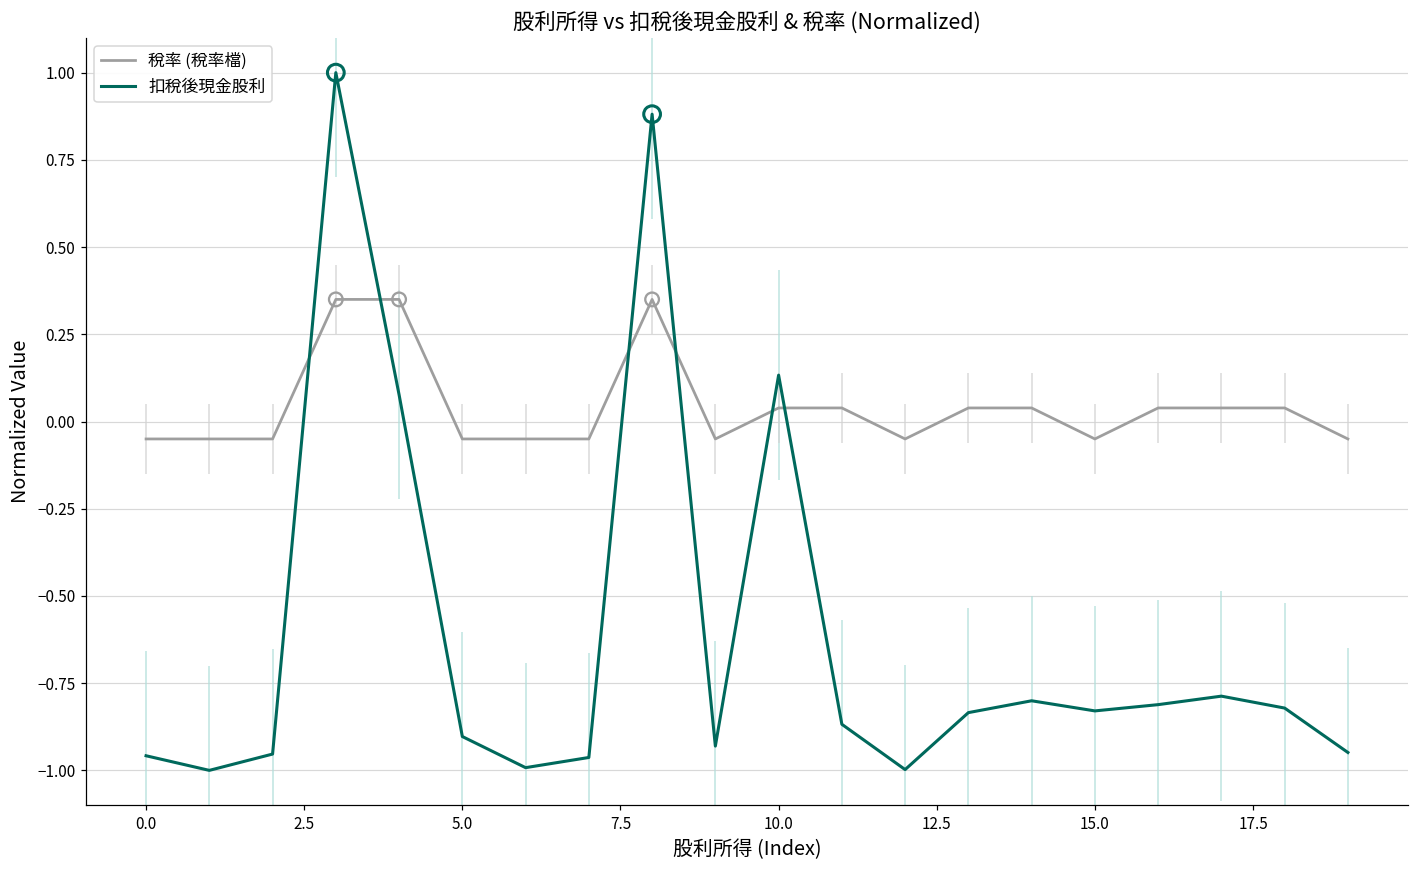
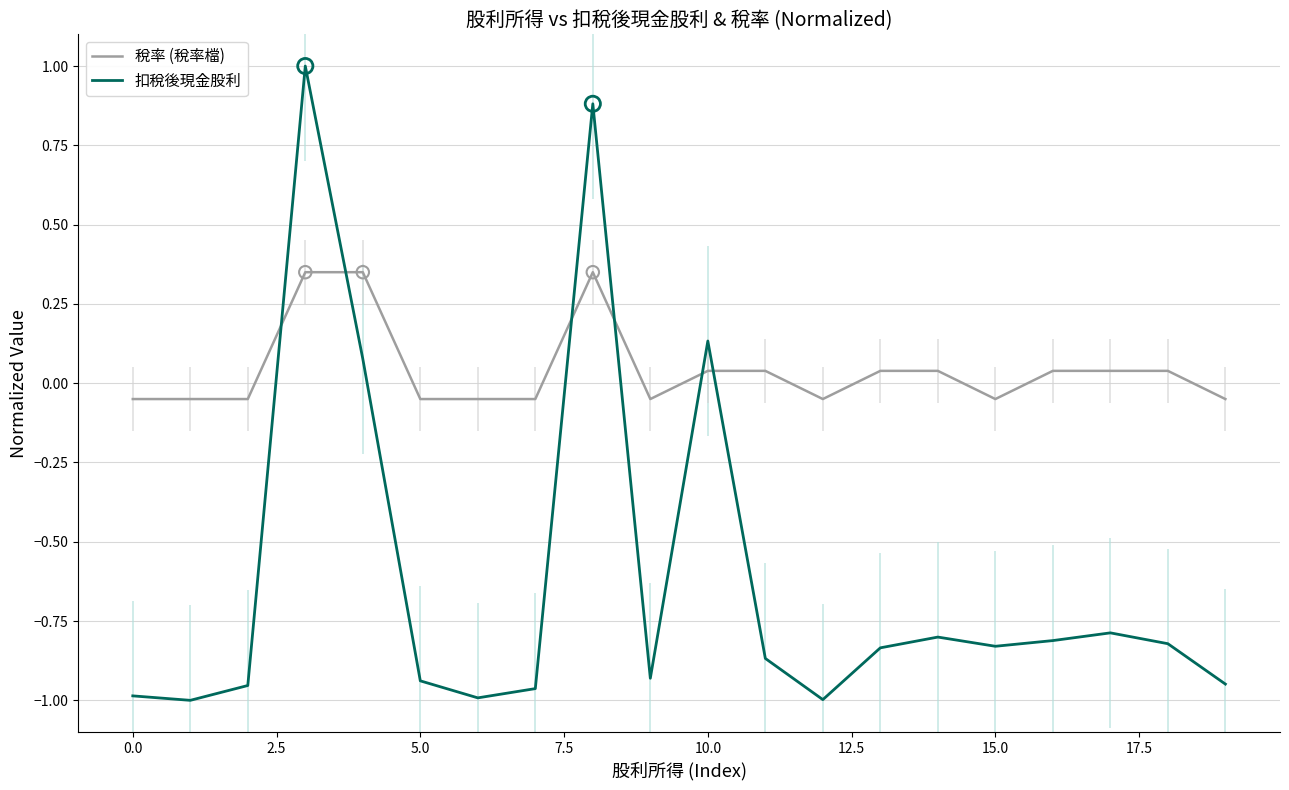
  {
    "稅率 (稅率檔)": {
      "0.0": -0.05,
      "5.0": -0.05,
      "10.0": 0.04,
      "15.0": -0.05
    },
    "扣稅後現金股利": {
-     "0.0": -0.96,
-     "5.0": -0.90,
+     "0.0": -0.99,
+     "5.0": -0.94,
      "10.0": 0.13,
      "15.0": -0.83
    }
  }
